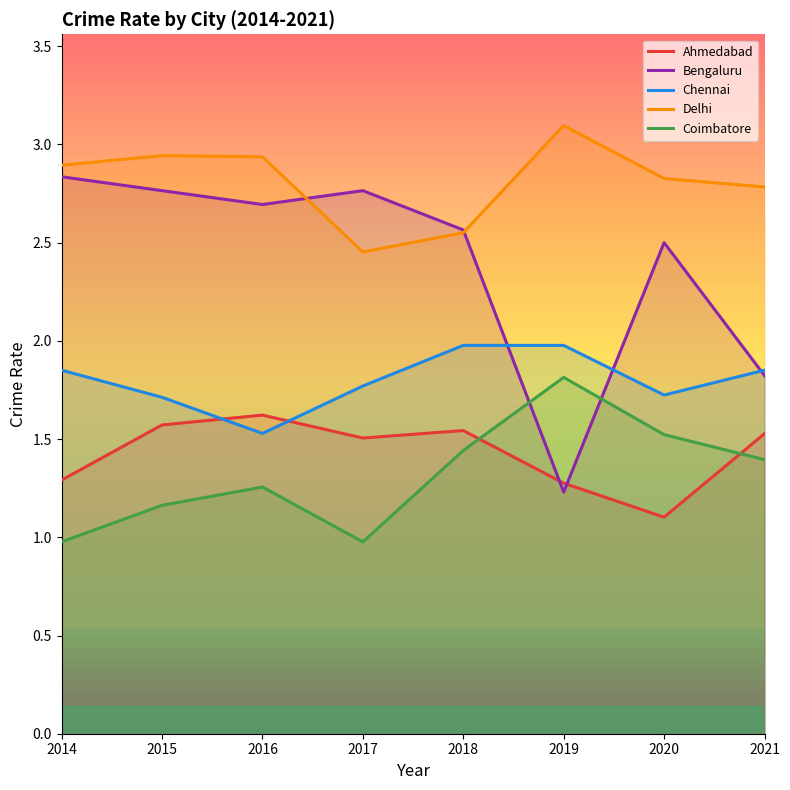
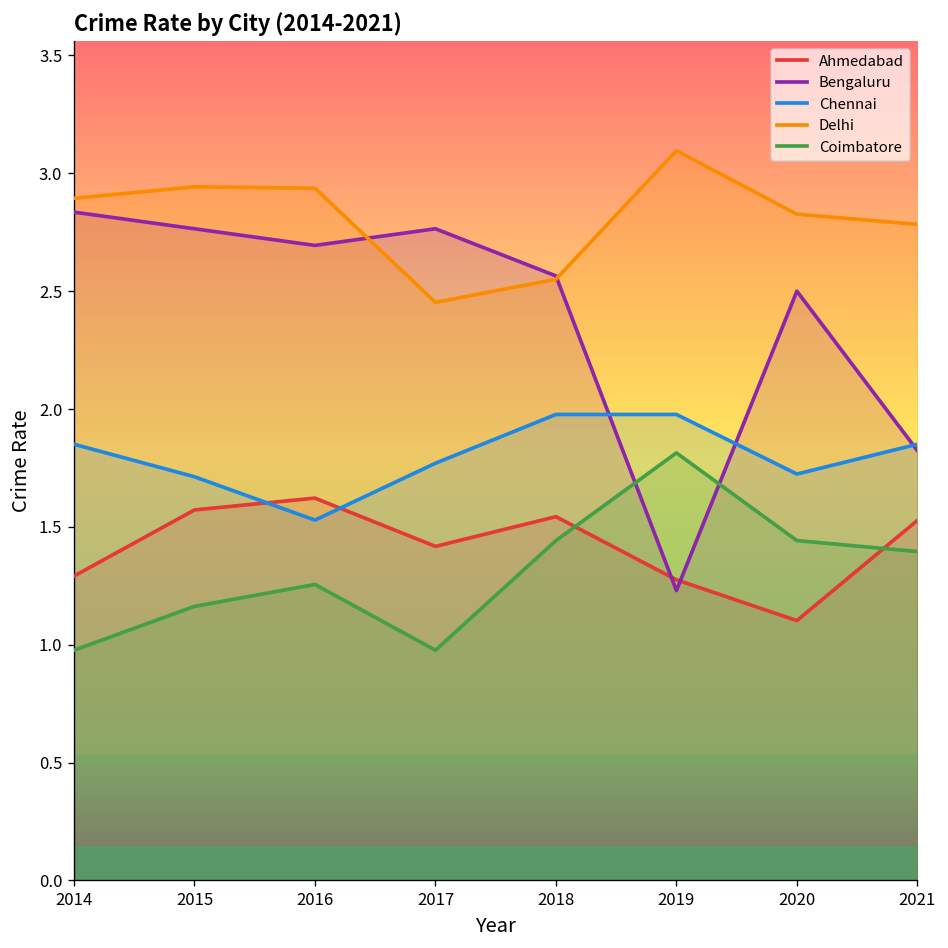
  {
    "Ahmedabad": {
      "2014": 1.29,
      "2015": 1.57,
      "2016": 1.62,
-     "2017": 1.51,
+     "2017": 1.42,
      "2018": 1.54,
      "2019": 1.28,
      "2020": 1.10,
      "2021": 1.53
    },
    "Bengaluru": {
      "2014": 2.84,
      "2015": 2.76,
      "2016": 2.69,
      "2017": 2.76,
      "2018": 2.56,
      "2019": 1.23,
      "2020": 2.50,
      "2021": 1.82
    },
    "Chennai": {
      "2014": 1.85,
      "2015": 1.71,
      "2016": 1.53,
      "2017": 1.77,
      "2018": 1.98,
      "2019": 1.98,
      "2020": 1.72,
      "2021": 1.85
    },
    "Delhi": {
      "2014": 2.89,
      "2015": 2.94,
      "2016": 2.94,
      "2017": 2.45,
      "2018": 2.55,
      "2019": 3.10,
      "2020": 2.83,
      "2021": 2.78
    },
    "Coimbatore": {
      "2014": 0.98,
      "2015": 1.16,
      "2016": 1.26,
      "2017": 0.98,
      "2018": 1.44,
      "2019": 1.81,
-     "2020": 1.52,
+     "2020": 1.44,
      "2021": 1.40
    }
  }
